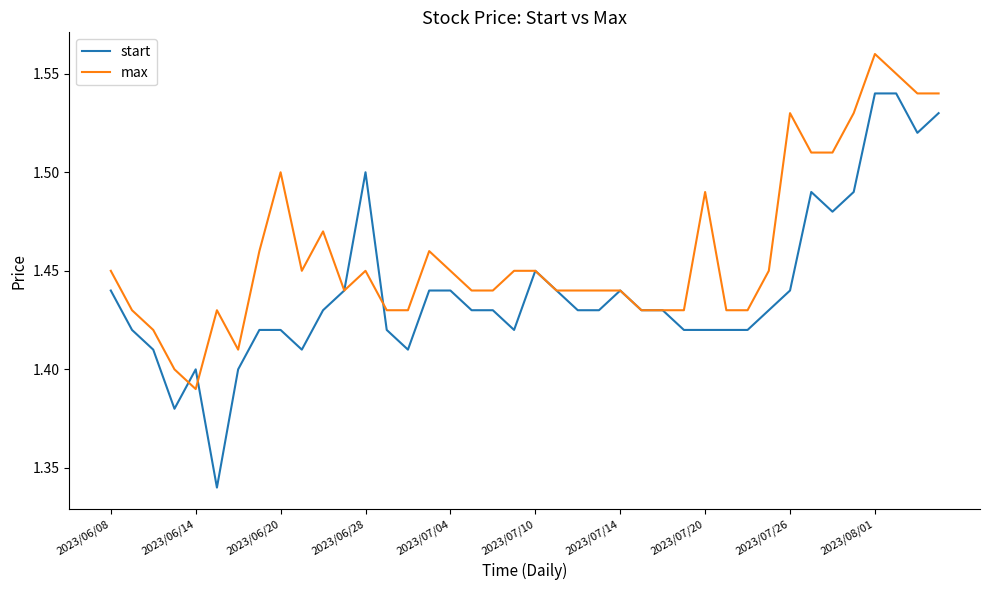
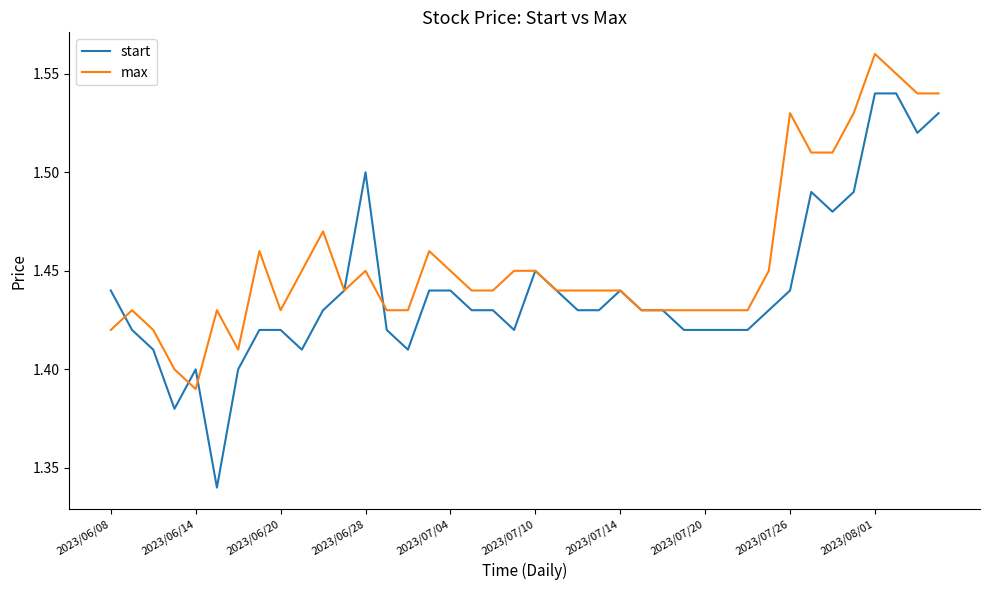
  {
    "start": {
      "2023/06/08": 1.44,
      "2023/06/14": 1.40,
      "2023/06/20": 1.42,
      "2023/06/28": 1.50,
      "2023/07/04": 1.44,
      "2023/07/20": 1.42,
      "2023/07/26": 1.44,
      "2023/08/01": 1.54
    },
    "max": {
-     "2023/06/08": 1.45,
+     "2023/06/08": 1.42,
      "2023/06/14": 1.39,
-     "2023/06/20": 1.50,
+     "2023/06/20": 1.43,
      "2023/06/28": 1.45,
      "2023/07/04": 1.45,
-     "2023/07/20": 1.49,
+     "2023/07/20": 1.43,
      "2023/07/26": 1.53,
      "2023/08/01": 1.56
    }
  }
